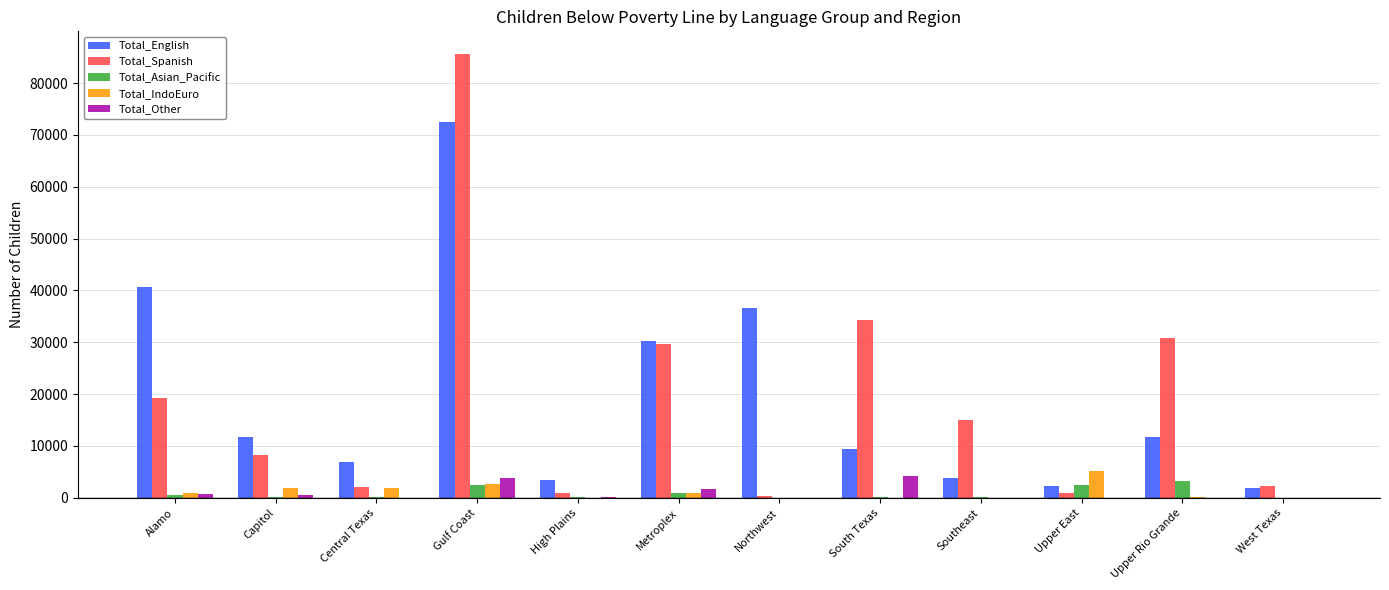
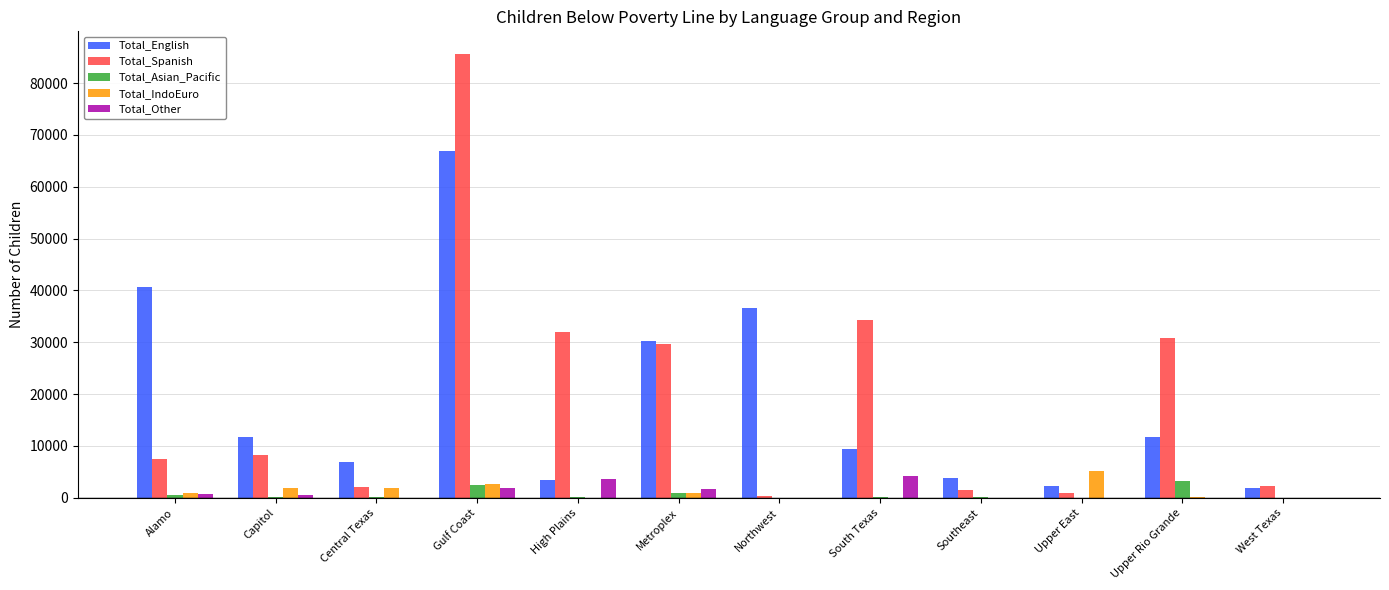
  {
    "Total_English": {
      "Alamo": 41000,
      "Capitol": 12000,
      "Central Texas": 7000,
-     "Gulf Coast": 72000,
+     "Gulf Coast": 67000,
      "High Plains": 3000,
      "Metroplex": 30000,
      "Northwest": 37000,
      "South Texas": 9000,
      "Southeast": 4000,
      "Upper East": 2000,
      "Upper Rio Grande": 12000,
      "West Texas": 2000
    },
    "Total_Spanish": {
-     "Alamo": 19000,
+     "Alamo": 8000,
      "Capitol": 8000,
      "Central Texas": 2000,
      "Gulf Coast": 86000,
-     "High Plains": 1000,
+     "High Plains": 32000,
      "Metroplex": 30000,
      "South Texas": 34000,
-     "Southeast": 15000,
+     "Southeast": 1000,
      "Upper East": 1000,
      "Upper Rio Grande": 31000,
      "West Texas": 2000
    },
    "Total_Asian_Pacific": {
      "Gulf Coast": 2000,
      "Metroplex": 1000,
-     "Upper East": 2000,
+     "Upper East": 0,
      "Upper Rio Grande": 3000
    },
    "Total_IndoEuro": {
      "Alamo": 1000,
      "Capitol": 2000,
      "Central Texas": 2000,
      "Gulf Coast": 3000,
      "Metroplex": 1000,
      "Upper East": 5000
    },
    "Total_Other": {
      "Alamo": 1000,
      "Capitol": 1000,
-     "Gulf Coast": 4000,
-     "High Plains": 0,
+     "Gulf Coast": 2000,
+     "High Plains": 4000,
      "Metroplex": 2000,
      "South Texas": 4000
    }
  }
